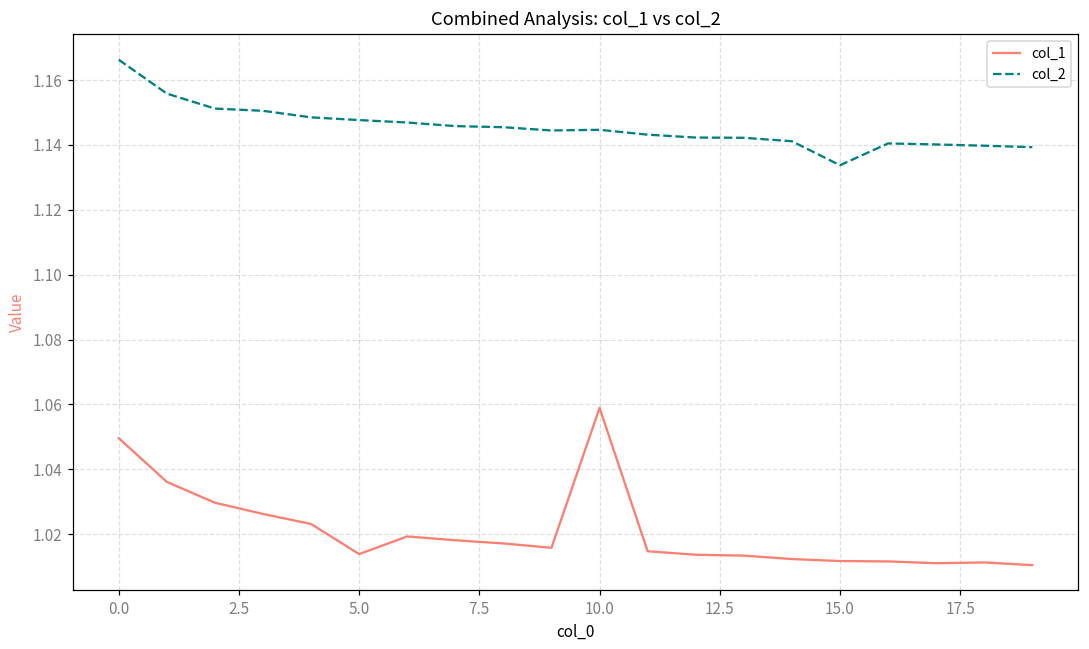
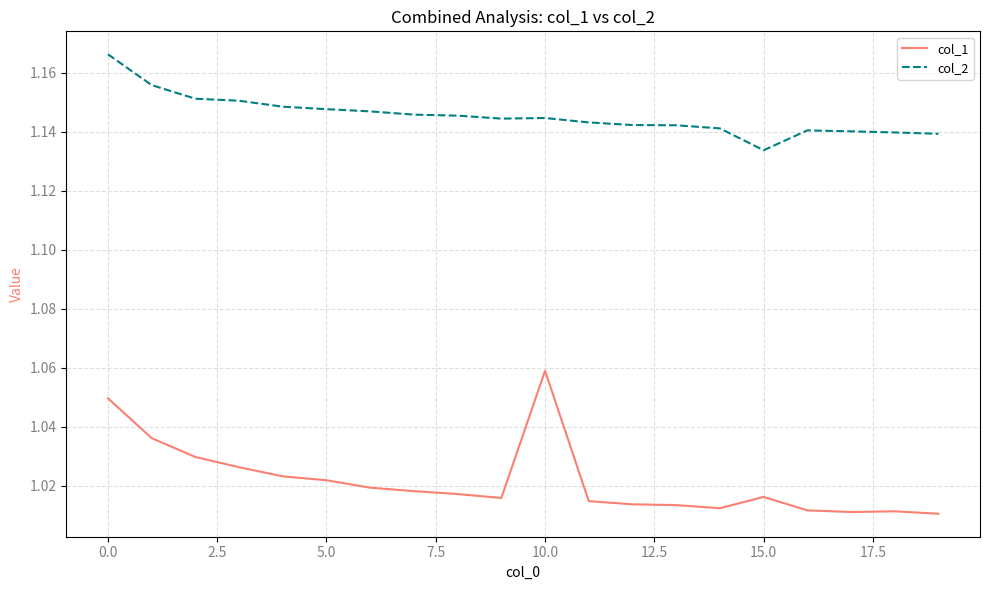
  {
    "col_1": {
      "0.0": 1.050,
-     "5.0": 1.014,
+     "5.0": 1.022,
      "10.0": 1.059,
-     "15.0": 1.012
+     "15.0": 1.016
    },
    "col_2": {
      "0.0": 1.166,
      "5.0": 1.148,
      "10.0": 1.145,
      "15.0": 1.134
    }
  }
